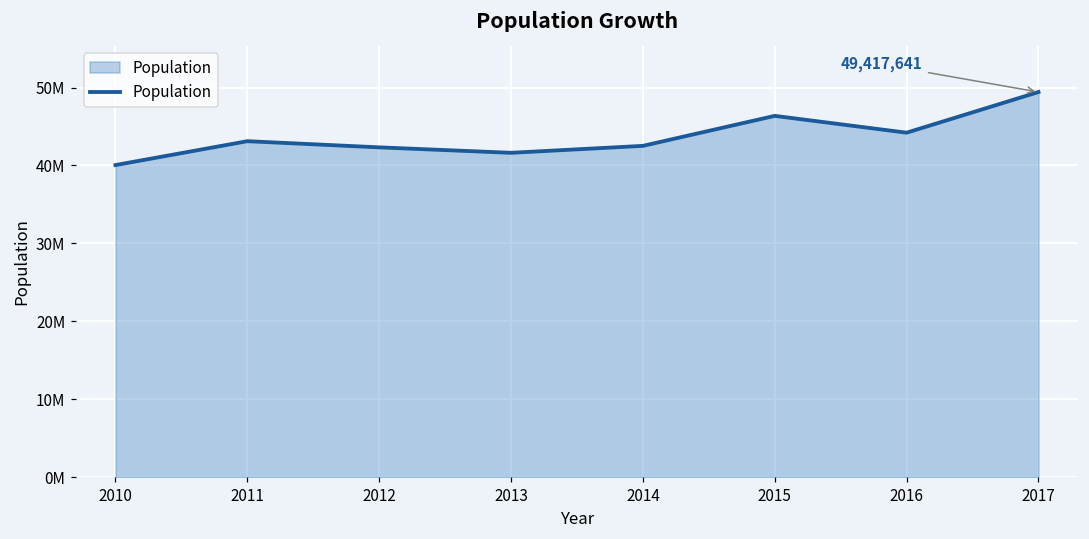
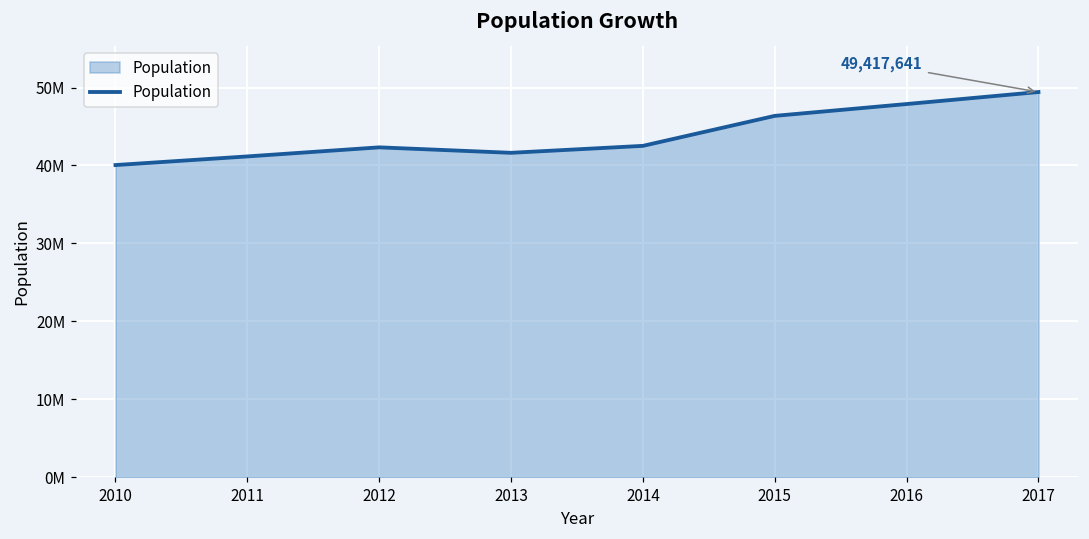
  {
    "2010": 40000000,
-   "2011": 43000000,
+   "2011": 41000000,
    "2012": 42000000,
    "2013": 42000000,
    "2014": 43000000,
    "2015": 46000000,
-   "2016": 44000000
+   "2016": 48000000
  }
